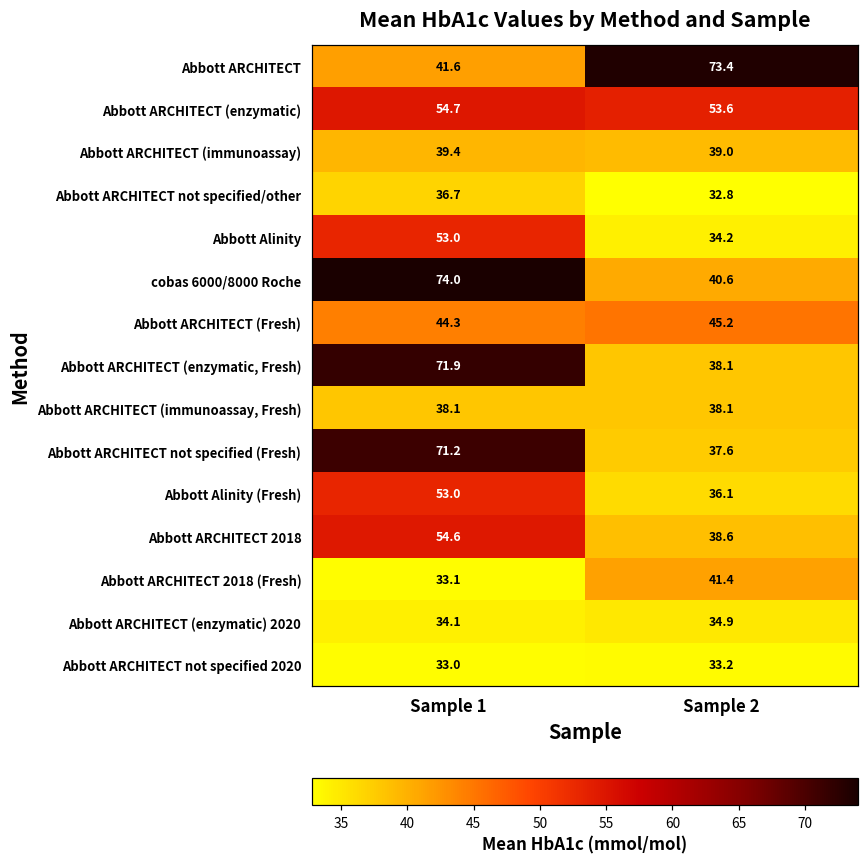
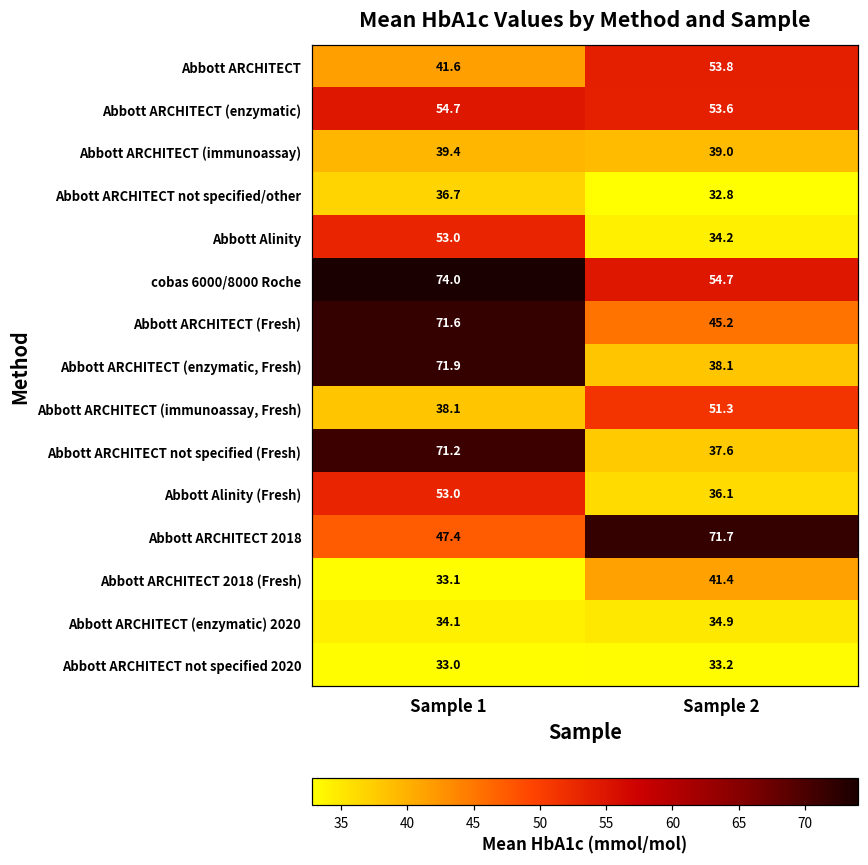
  {
    "Abbott ARCHITECT": {
      "Sample 1": 41.6,
-     "Sample 2": 73.4
+     "Sample 2": 53.8
    },
    "Abbott ARCHITECT (enzymatic)": {
      "Sample 1": 54.7,
      "Sample 2": 53.6
    },
    "Abbott ARCHITECT (immunoassay)": {
      "Sample 1": 39.4,
      "Sample 2": 39.0
    },
    "Abbott ARCHITECT not specified/other": {
      "Sample 1": 36.7,
      "Sample 2": 32.8
    },
    "Abbott Alinity": {
      "Sample 1": 53.0,
      "Sample 2": 34.2
    },
    "cobas 6000/8000 Roche": {
      "Sample 1": 74.0,
-     "Sample 2": 40.6
+     "Sample 2": 54.7
    },
    "Abbott ARCHITECT (Fresh)": {
-     "Sample 1": 44.3,
+     "Sample 1": 71.6,
      "Sample 2": 45.2
    },
    "Abbott ARCHITECT (enzymatic, Fresh)": {
      "Sample 1": 71.9,
      "Sample 2": 38.1
    },
    "Abbott ARCHITECT (immunoassay, Fresh)": {
      "Sample 1": 38.1,
-     "Sample 2": 38.1
+     "Sample 2": 51.3
    },
    "Abbott ARCHITECT not specified (Fresh)": {
      "Sample 1": 71.2,
      "Sample 2": 37.6
    },
    "Abbott Alinity (Fresh)": {
      "Sample 1": 53.0,
      "Sample 2": 36.1
    },
    "Abbott ARCHITECT 2018": {
-     "Sample 1": 54.6,
-     "Sample 2": 38.6
+     "Sample 1": 47.4,
+     "Sample 2": 71.7
    },
    "Abbott ARCHITECT 2018 (Fresh)": {
      "Sample 1": 33.1,
      "Sample 2": 41.4
    },
    "Abbott ARCHITECT (enzymatic) 2020": {
      "Sample 1": 34.1,
      "Sample 2": 34.9
    },
    "Abbott ARCHITECT not specified 2020": {
      "Sample 1": 33.0,
      "Sample 2": 33.2
    }
  }
